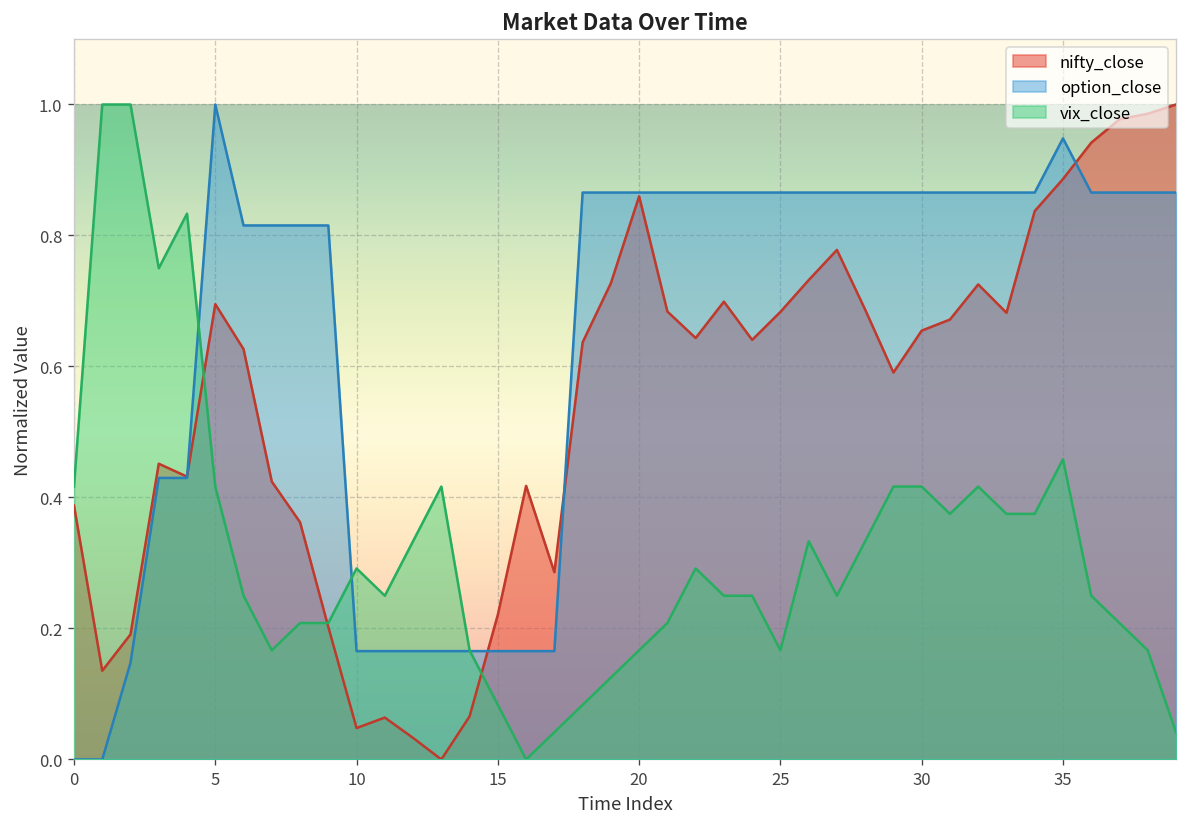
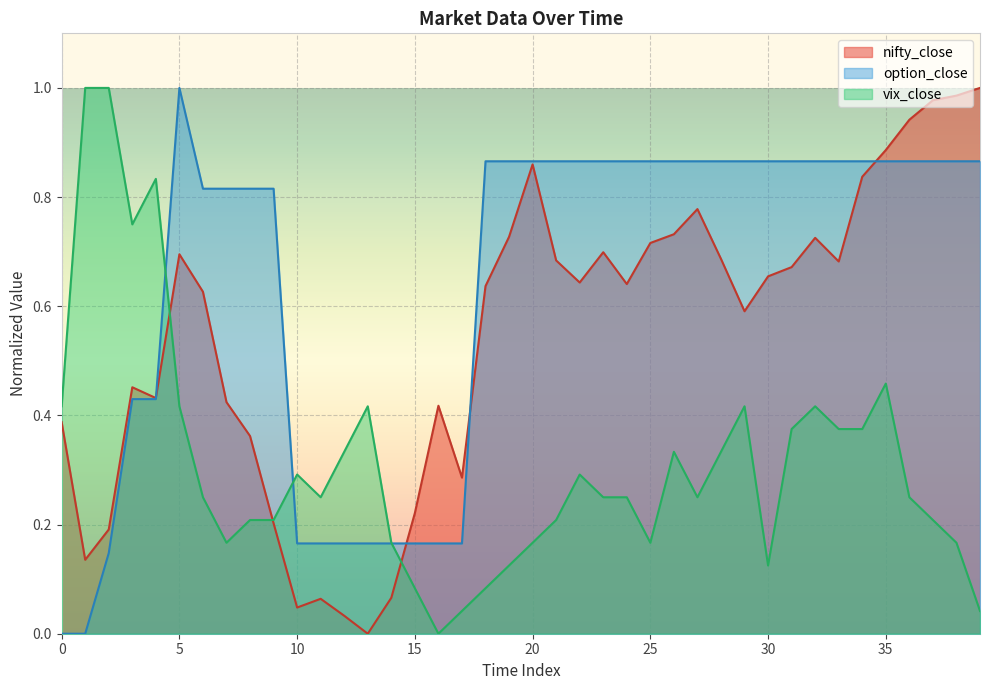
  {
    "nifty_close": {
      "0": 0.39,
      "5": 0.70,
      "10": 0.05,
      "15": 0.22,
      "20": 0.86,
-     "25": 0.68,
+     "25": 0.72,
      "30": 0.65,
      "35": 0.89
    },
    "option_close": {
      "0": 0.00,
      "5": 1.00,
      "10": 0.17,
      "15": 0.17,
      "20": 0.87,
      "25": 0.87,
      "30": 0.87,
-     "35": 0.95
+     "35": 0.87
    },
    "vix_close": {
      "0": 0.42,
      "5": 0.42,
      "10": 0.29,
      "15": 0.08,
      "20": 0.17,
      "25": 0.17,
-     "30": 0.42,
+     "30": 0.13,
      "35": 0.46
    }
  }
